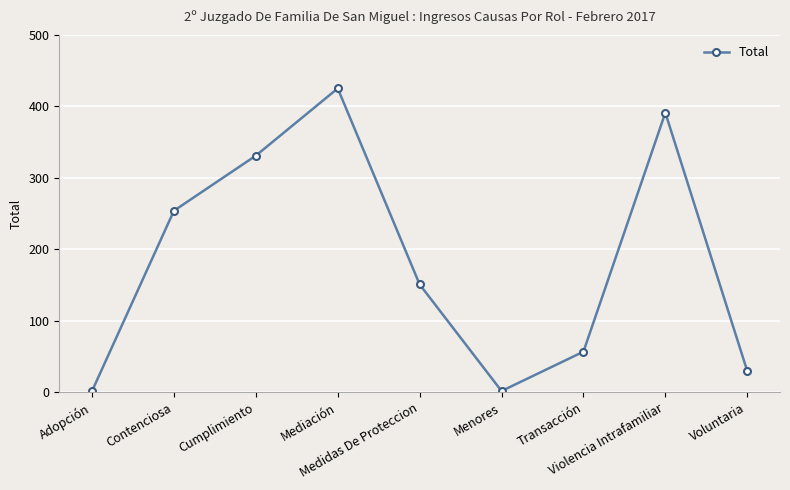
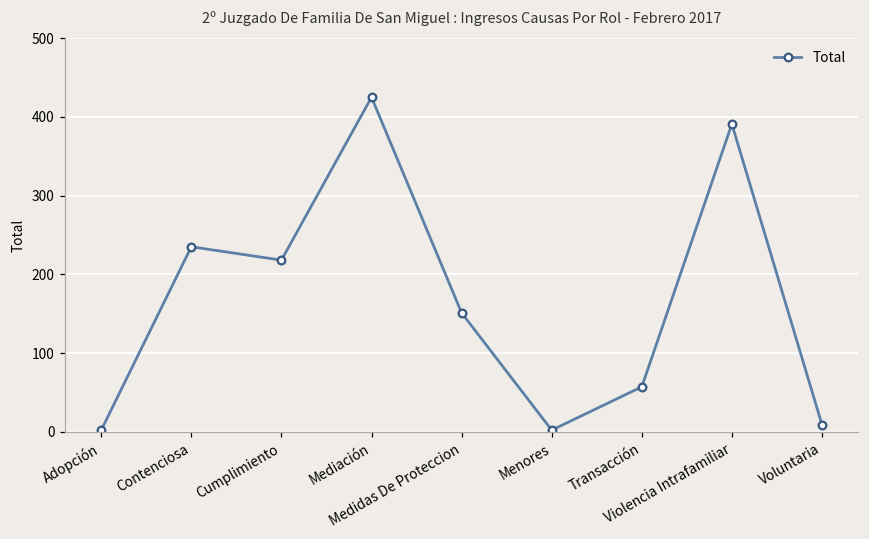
  {
    "Adopción": 0,
-   "Contenciosa": 250,
-   "Cumplimiento": 330,
+   "Contenciosa": 240,
+   "Cumplimiento": 220,
    "Mediación": 430,
    "Medidas De Proteccion": 150,
    "Menores": 0,
    "Transacción": 60,
    "Violencia Intrafamiliar": 390,
-   "Voluntaria": 30
+   "Voluntaria": 10
  }
